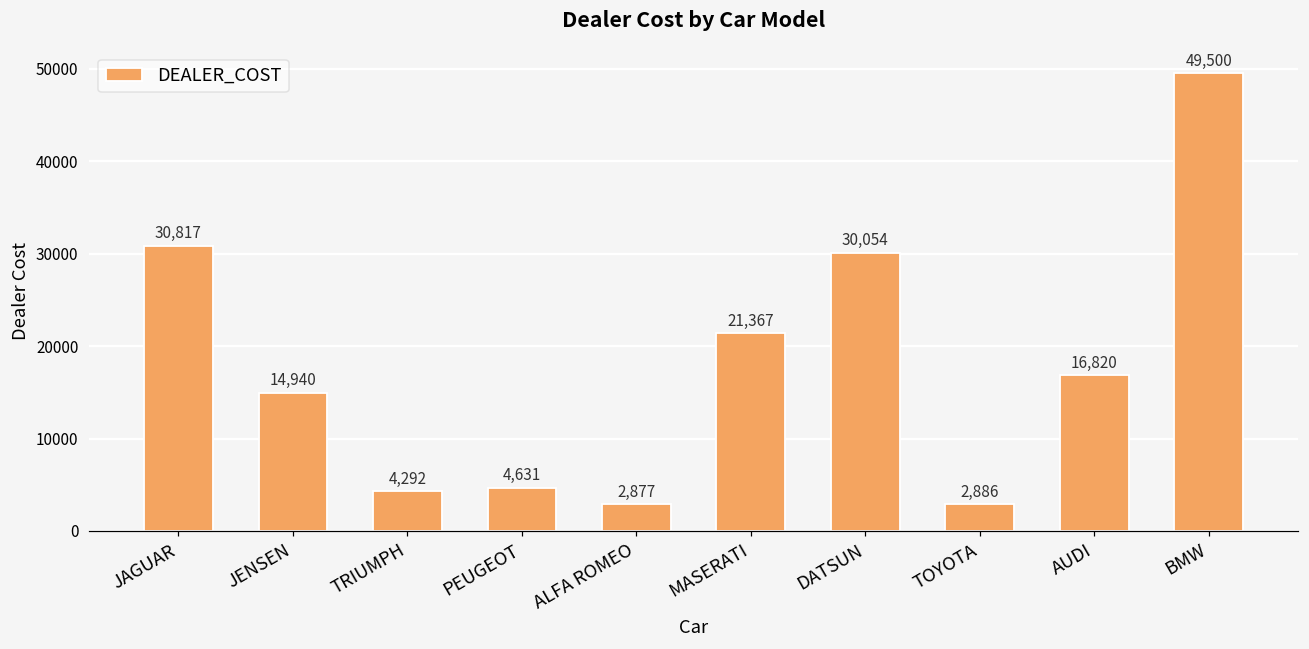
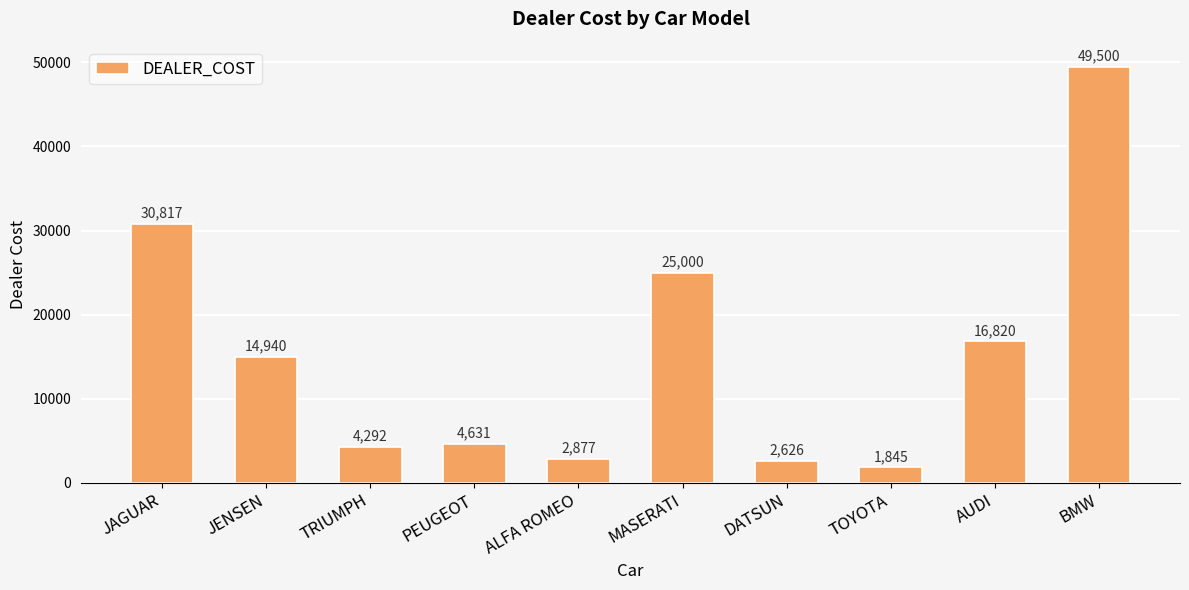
  {
    "JAGUAR": "30,817",
    "JENSEN": "14,940",
    "TRIUMPH": "4,292",
    "PEUGEOT": "4,631",
    "ALFA ROMEO": "2,877",
-   "MASERATI": "21,367",
-   "DATSUN": "30,054",
-   "TOYOTA": "2,886",
+   "MASERATI": "25,000",
+   "DATSUN": "2,626",
+   "TOYOTA": "1,845",
    "AUDI": "16,820",
    "BMW": "49,500"
  }
